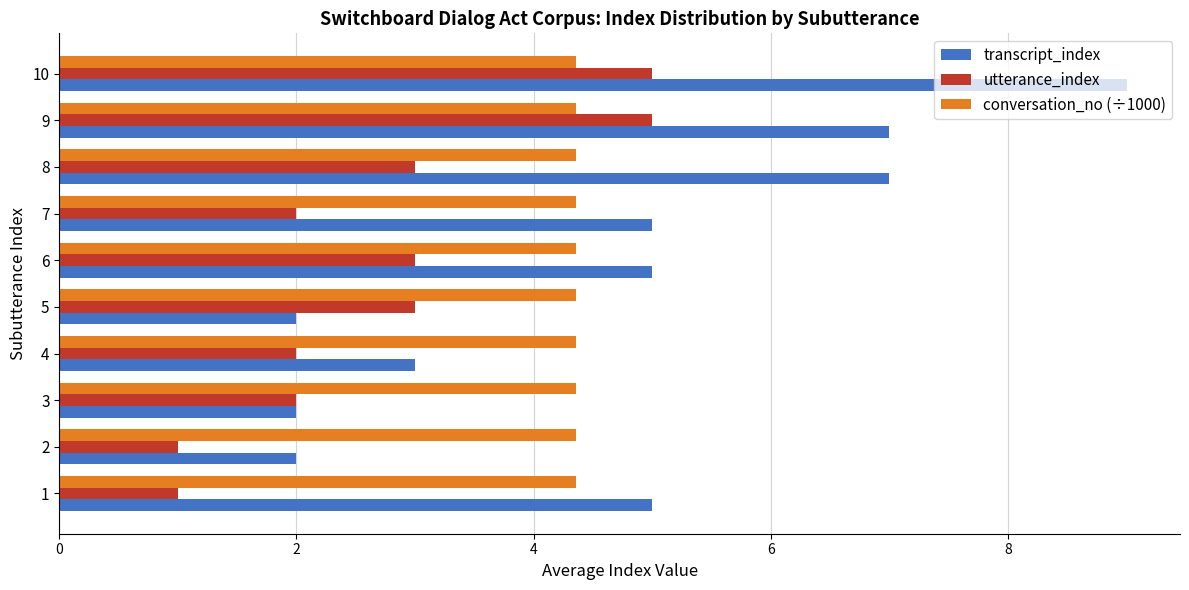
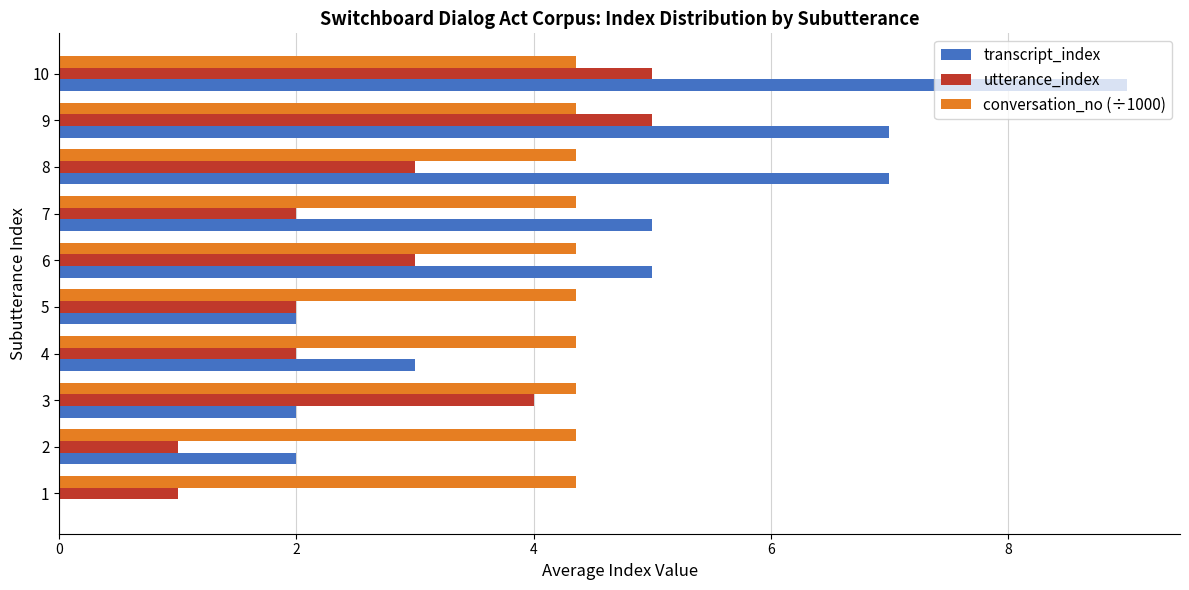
  {
    "transcript_index": {
      "9": 7,
      "8": 7,
      "7": 5,
      "6": 5,
      "5": 2,
      "4": 3,
      "3": 2,
      "2": 2,
-     "1": 5
+     "1": 0
    },
    "utterance_index": {
      "10": 5,
      "9": 5,
      "8": 3,
      "7": 2,
      "6": 3,
-     "5": 3,
+     "5": 2,
      "4": 2,
-     "3": 2,
+     "3": 4,
      "2": 1,
      "1": 1
    },
    "conversation_no (÷1000)": {
      "10": 4.35,
      "9": 4.35,
      "8": 4.35,
      "7": 4.35,
      "6": 4.35,
      "5": 4.35,
      "4": 4.35,
      "3": 4.35,
      "2": 4.35,
      "1": 4.35
    }
  }
